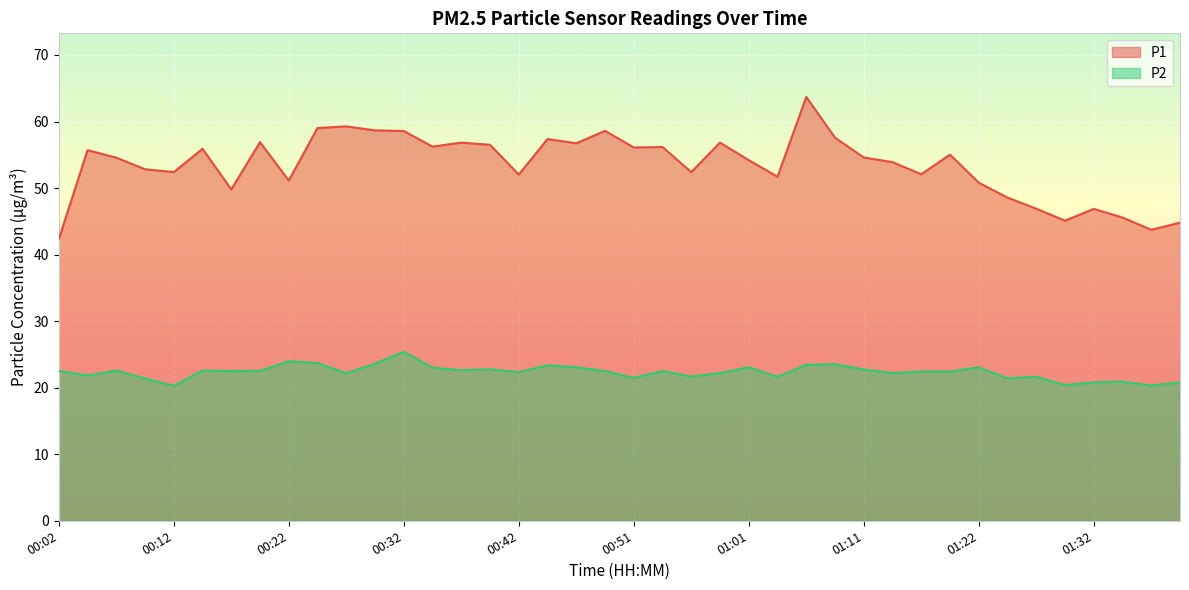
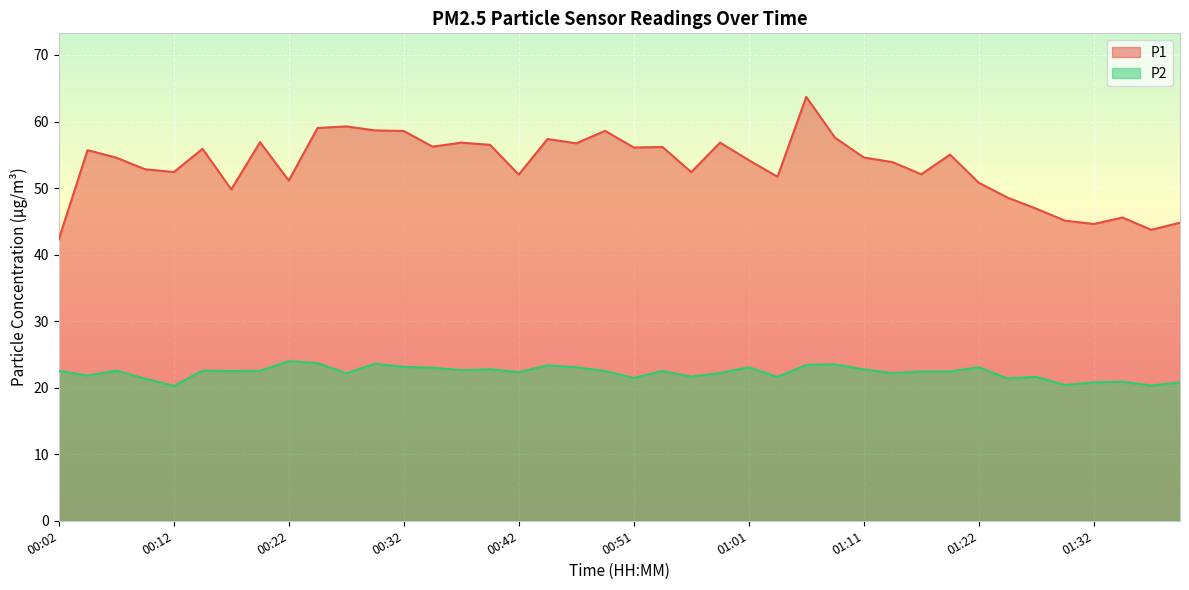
  {
    "P1": {
      "00:02": 42,
      "00:12": 52,
      "00:22": 51,
      "00:32": 59,
      "00:42": 52,
      "00:51": 56,
      "01:01": 54,
      "01:11": 55,
      "01:22": 51,
-     "01:32": 47
+     "01:32": 45
    },
    "P2": {
      "00:02": 23,
      "00:12": 20,
      "00:22": 24,
-     "00:32": 25,
+     "00:32": 23,
      "00:42": 22,
      "00:51": 21,
      "01:01": 23,
      "01:11": 23,
      "01:22": 23,
      "01:32": 21
    }
  }
